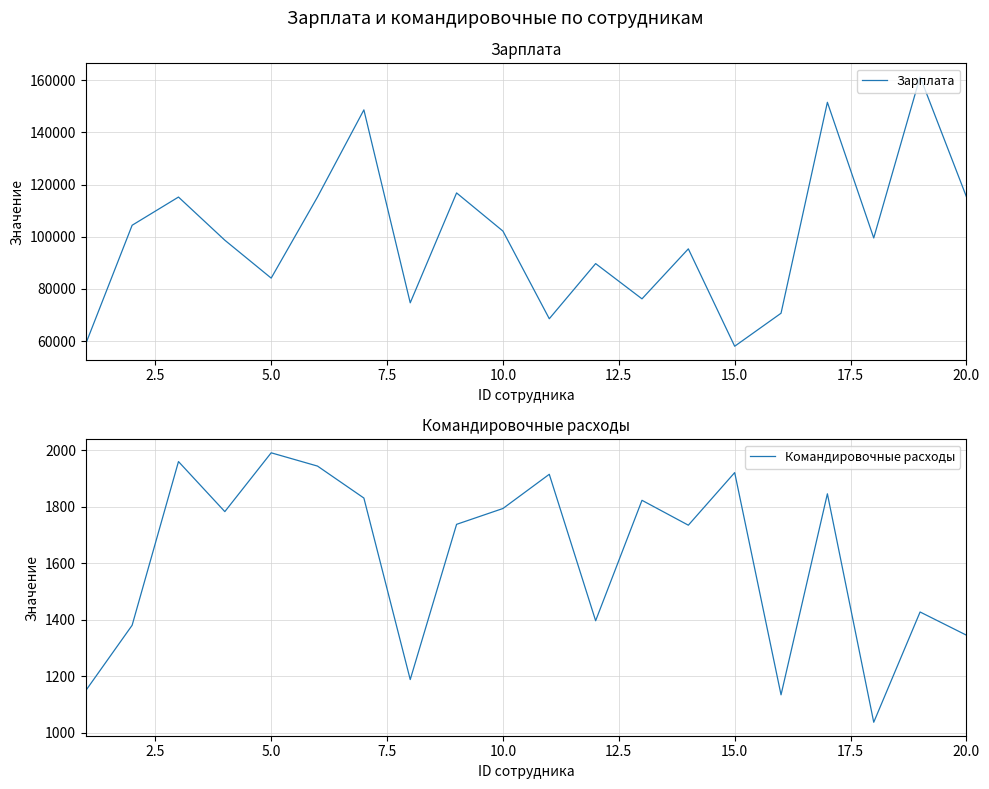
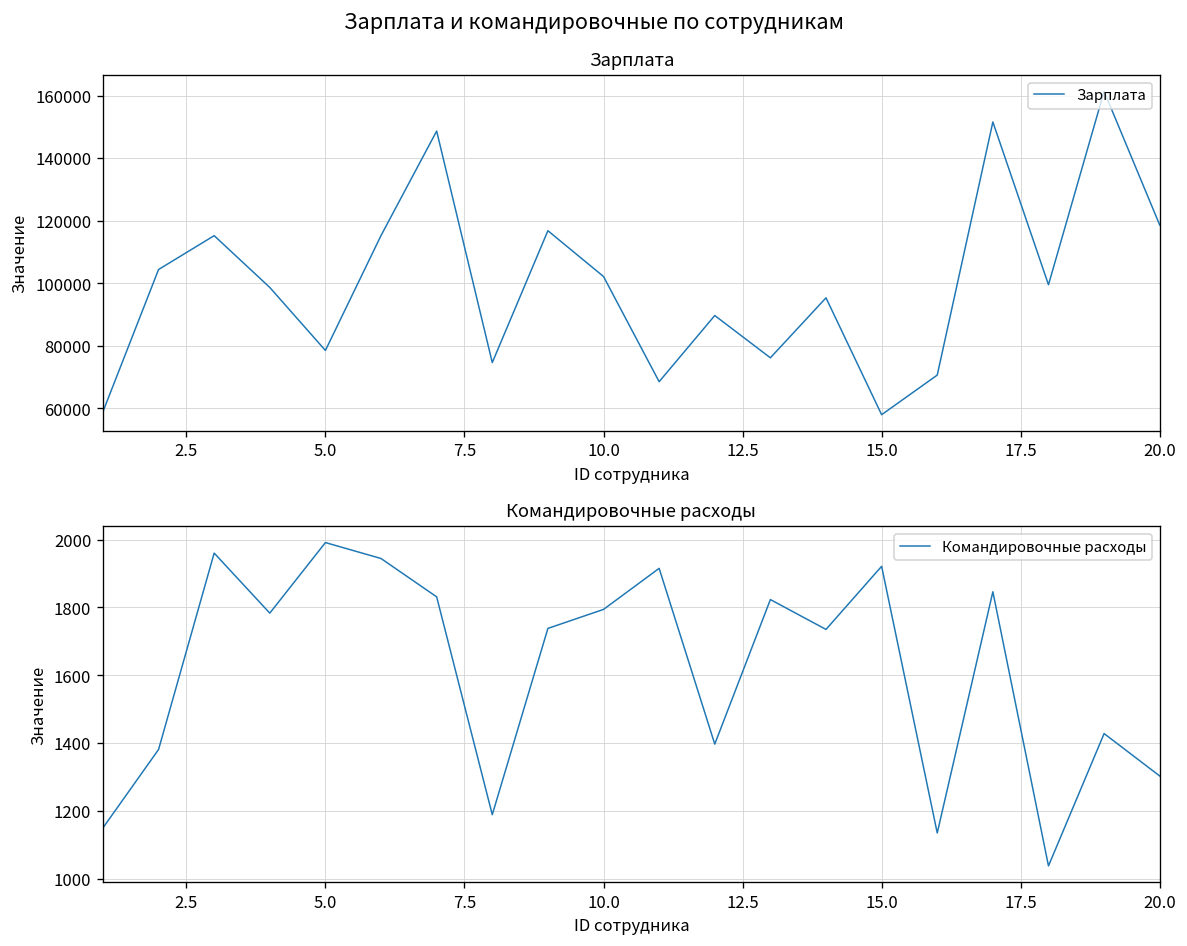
  {
    "Зарплата": {
-     "5.0": 84000,
+     "5.0": 79000,
      "10.0": 102000,
      "15.0": 58000,
-     "20.0": 115000
+     "20.0": 119000
    },
    "Командировочные расходы": {
      "5.0": 1990,
      "10.0": 1790,
      "15.0": 1920,
-     "20.0": 1350
+     "20.0": 1300
    }
  }
